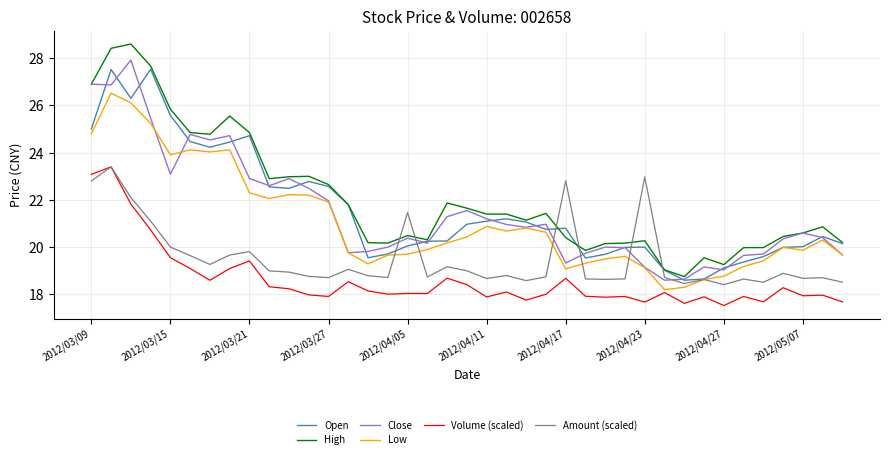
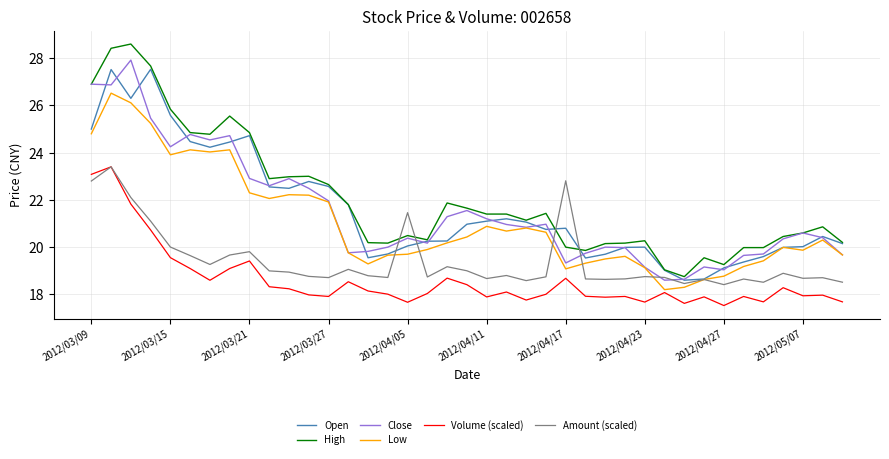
  {
    "Open": {
      "2012/03/09": 25.0,
      "2012/03/15": 25.6,
      "2012/03/21": 24.7,
      "2012/04/05": 20.1,
      "2012/04/17": 20.8,
      "2012/04/23": 20.0,
      "2012/05/07": 20.0
    },
    "High": {
      "2012/03/15": 25.8,
      "2012/03/21": 24.9,
      "2012/04/05": 20.5,
      "2012/04/11": 21.4,
-     "2012/04/17": 20.4,
+     "2012/04/17": 20.0,
      "2012/04/23": 20.3,
      "2012/04/27": 19.3
    },
    "Close": {
-     "2012/03/15": 23.1,
+     "2012/03/15": 24.3,
      "2012/03/21": 22.9,
      "2012/04/05": 20.4,
      "2012/04/17": 19.3
    },
    "Low": {
      "2012/03/09": 24.8,
      "2012/03/15": 23.9,
      "2012/03/21": 22.3,
      "2012/04/05": 19.7,
      "2012/04/11": 20.9,
      "2012/04/17": 19.1,
      "2012/04/27": 18.8,
      "2012/05/07": 19.9
    },
    "Volume (scaled)": {
      "2012/03/09": 23.1,
      "2012/03/15": 19.6,
      "2012/03/21": 19.4,
      "2012/03/27": 17.9,
-     "2012/04/05": 18.0,
+     "2012/04/05": 17.7,
      "2012/04/11": 17.9,
      "2012/04/17": 18.7,
      "2012/04/23": 17.7,
      "2012/04/27": 17.5,
      "2012/05/07": 17.9
    },
    "Amount (scaled)": {
      "2012/03/09": 22.8,
      "2012/03/15": 20.0,
      "2012/03/21": 19.8,
      "2012/03/27": 18.7,
      "2012/04/05": 21.5,
      "2012/04/11": 18.7,
      "2012/04/17": 22.8,
-     "2012/04/23": 23.0,
+     "2012/04/23": 18.8,
      "2012/04/27": 18.4,
      "2012/05/07": 18.7
    }
  }
